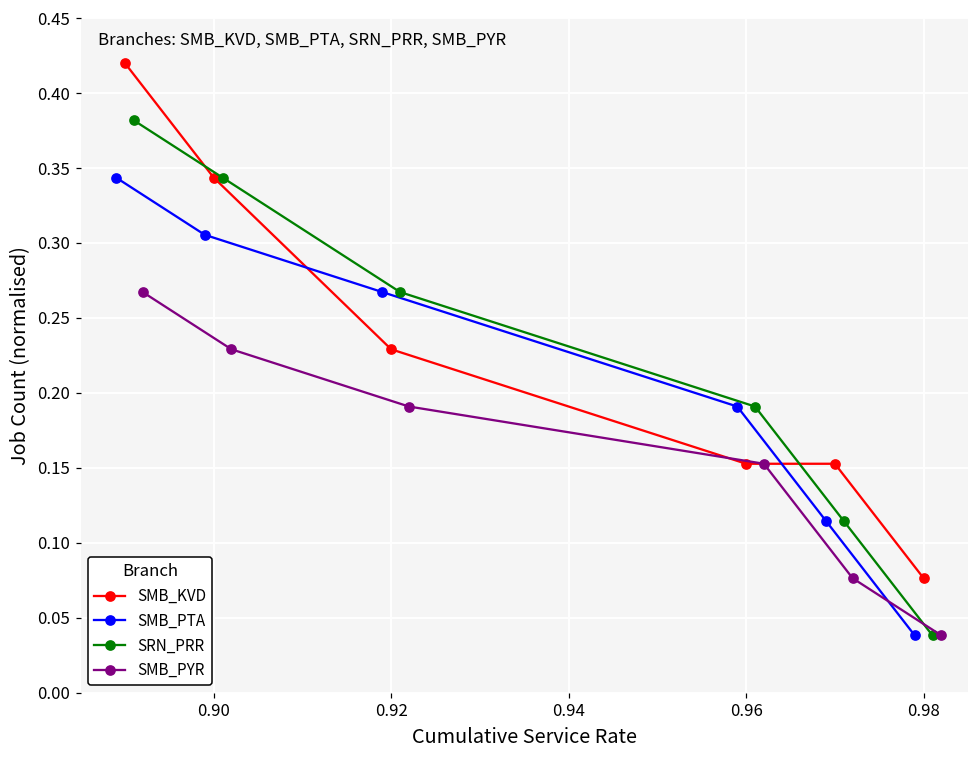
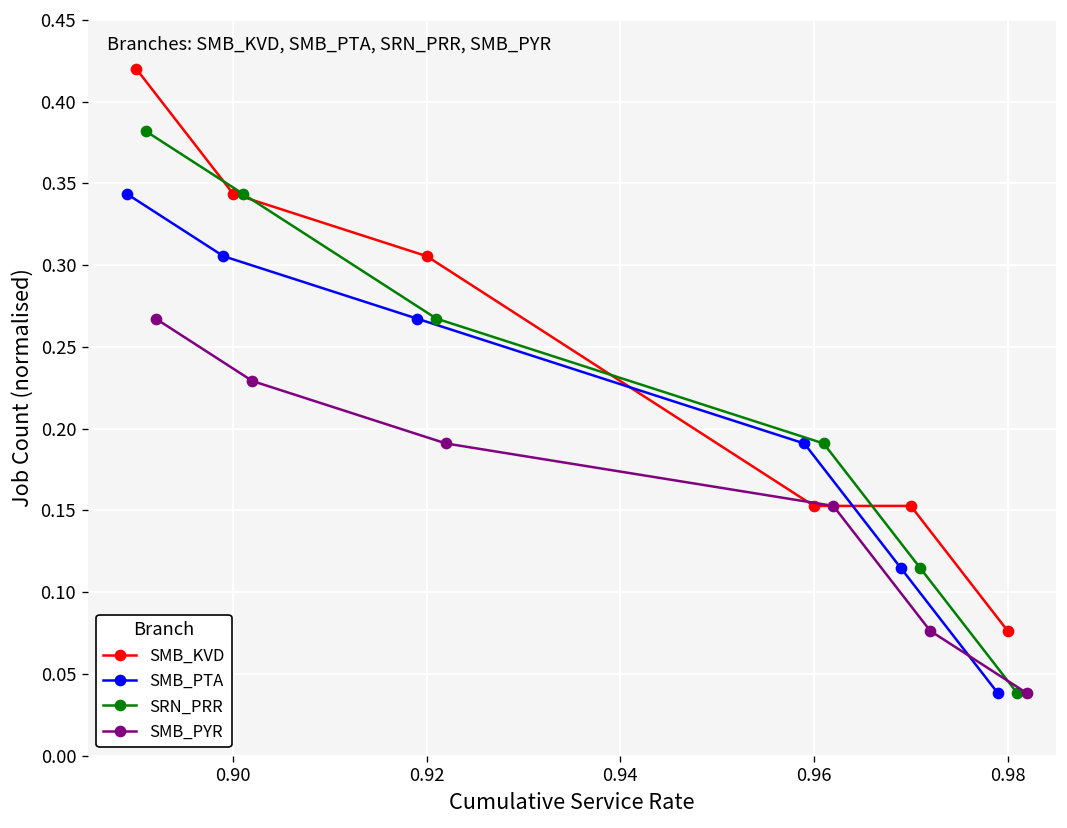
  {
    "SMB_KVD": {
      "0.90": 0.344,
-     "0.92": 0.229,
+     "0.92": 0.305,
      "0.96": 0.153,
      "0.98": 0.076
    }
  }
